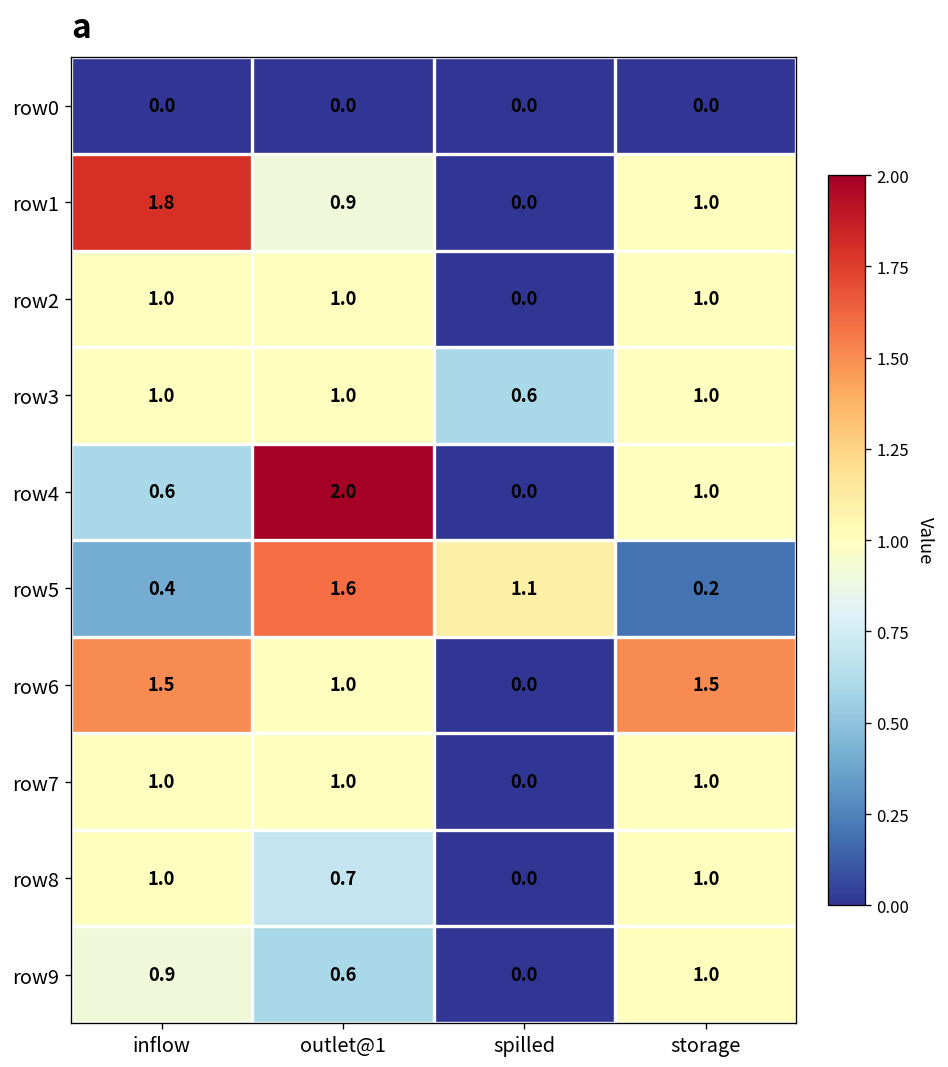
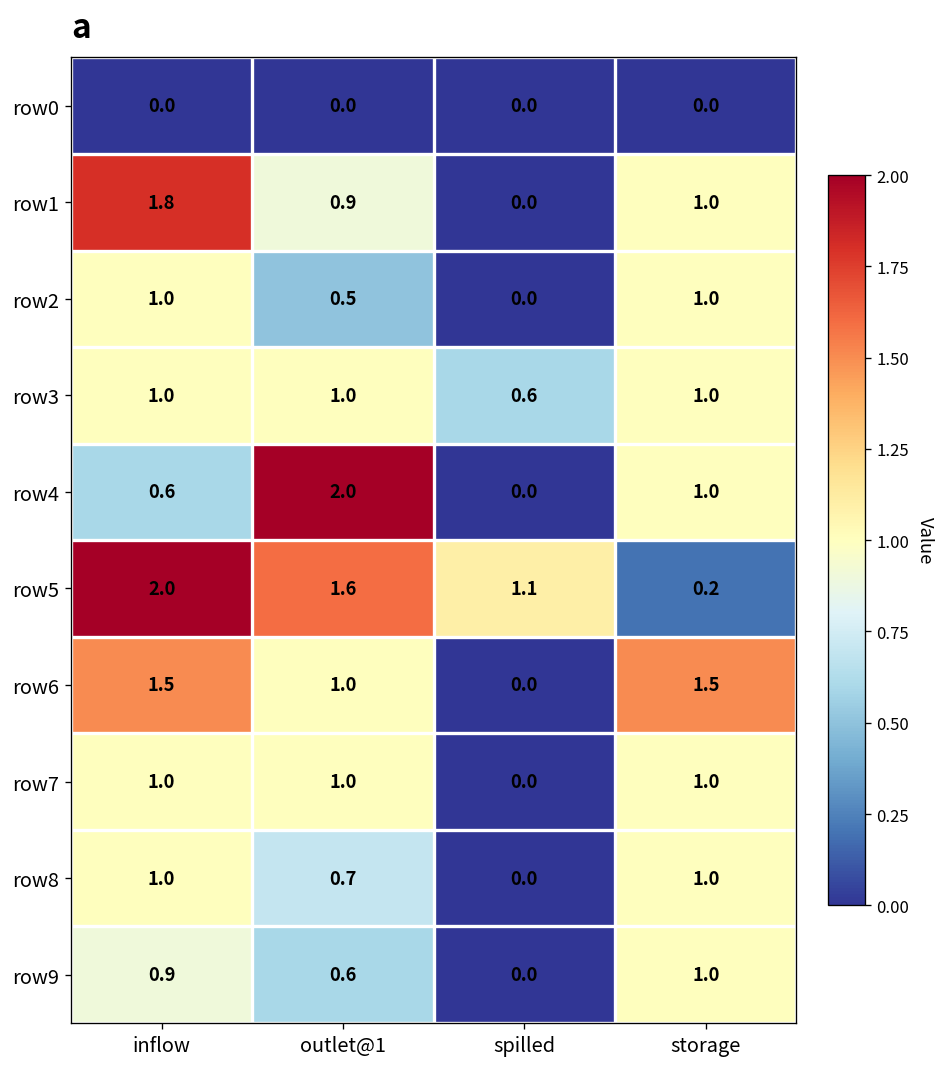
  {
    "row0": {
      "inflow": 0.0,
      "outlet@1": 0.0,
      "spilled": 0.0,
      "storage": 0.0
    },
    "row1": {
      "inflow": 1.8,
      "outlet@1": 0.9,
      "spilled": 0.0,
      "storage": 1.0
    },
    "row2": {
      "inflow": 1.0,
-     "outlet@1": 1.0,
+     "outlet@1": 0.5,
      "spilled": 0.0,
      "storage": 1.0
    },
    "row3": {
      "inflow": 1.0,
      "outlet@1": 1.0,
      "spilled": 0.6,
      "storage": 1.0
    },
    "row4": {
      "inflow": 0.6,
      "outlet@1": 2.0,
      "spilled": 0.0,
      "storage": 1.0
    },
    "row5": {
-     "inflow": 0.4,
+     "inflow": 2.0,
      "outlet@1": 1.6,
      "spilled": 1.1,
      "storage": 0.2
    },
    "row6": {
      "inflow": 1.5,
      "outlet@1": 1.0,
      "spilled": 0.0,
      "storage": 1.5
    },
    "row7": {
      "inflow": 1.0,
      "outlet@1": 1.0,
      "spilled": 0.0,
      "storage": 1.0
    },
    "row8": {
      "inflow": 1.0,
      "outlet@1": 0.7,
      "spilled": 0.0,
      "storage": 1.0
    },
    "row9": {
      "inflow": 0.9,
      "outlet@1": 0.6,
      "spilled": 0.0,
      "storage": 1.0
    }
  }
